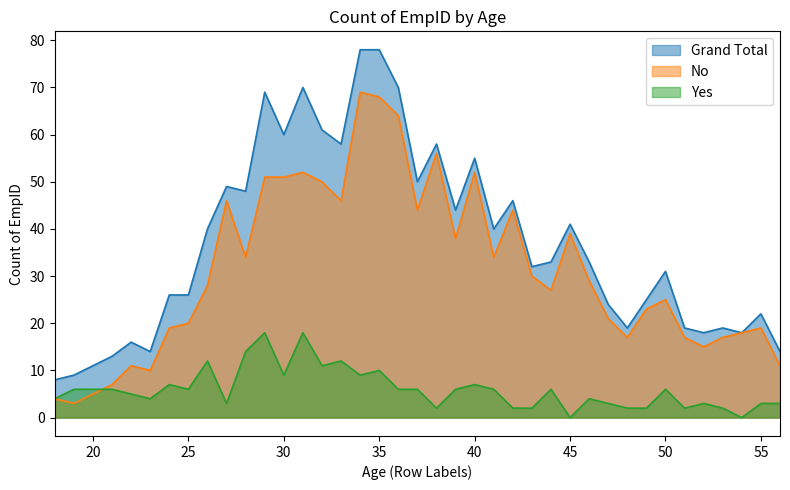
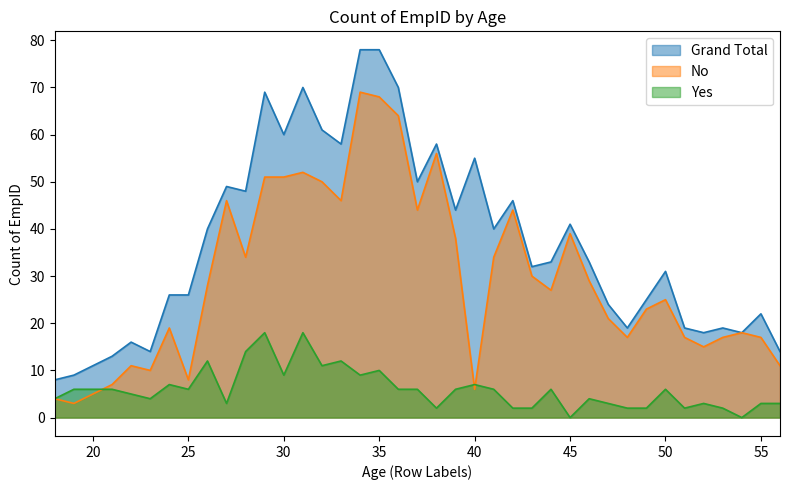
  {
    "Grand Total": {
      "20": 11,
      "25": 26,
      "30": 60,
      "35": 78,
      "40": 55,
      "45": 41,
      "50": 31,
      "55": 22
    },
    "No": {
      "20": 5,
-     "25": 20,
+     "25": 8,
      "30": 51,
      "35": 68,
-     "40": 52,
+     "40": 6,
      "45": 39,
      "50": 25,
-     "55": 19
+     "55": 17
    },
    "Yes": {
      "20": 6,
      "25": 6,
      "30": 9,
      "35": 10,
      "40": 7,
      "45": 0,
      "50": 6,
      "55": 3
    }
  }
